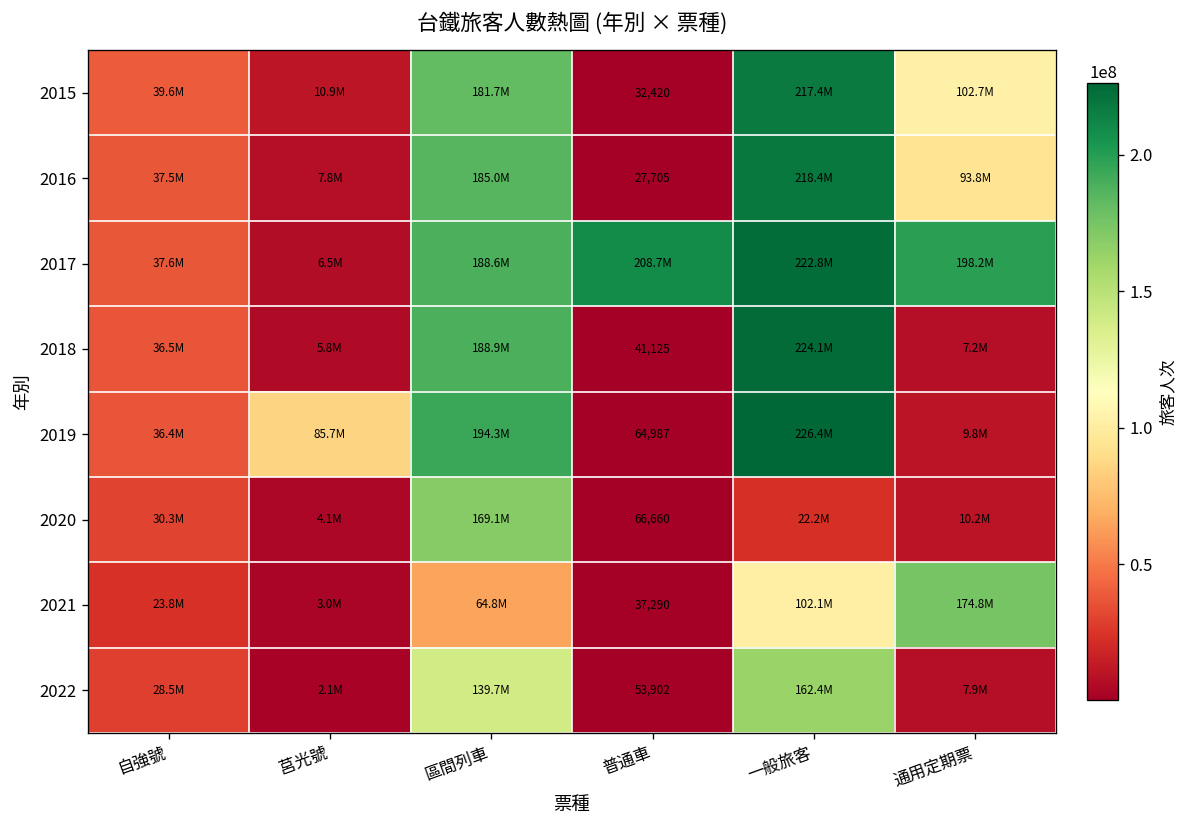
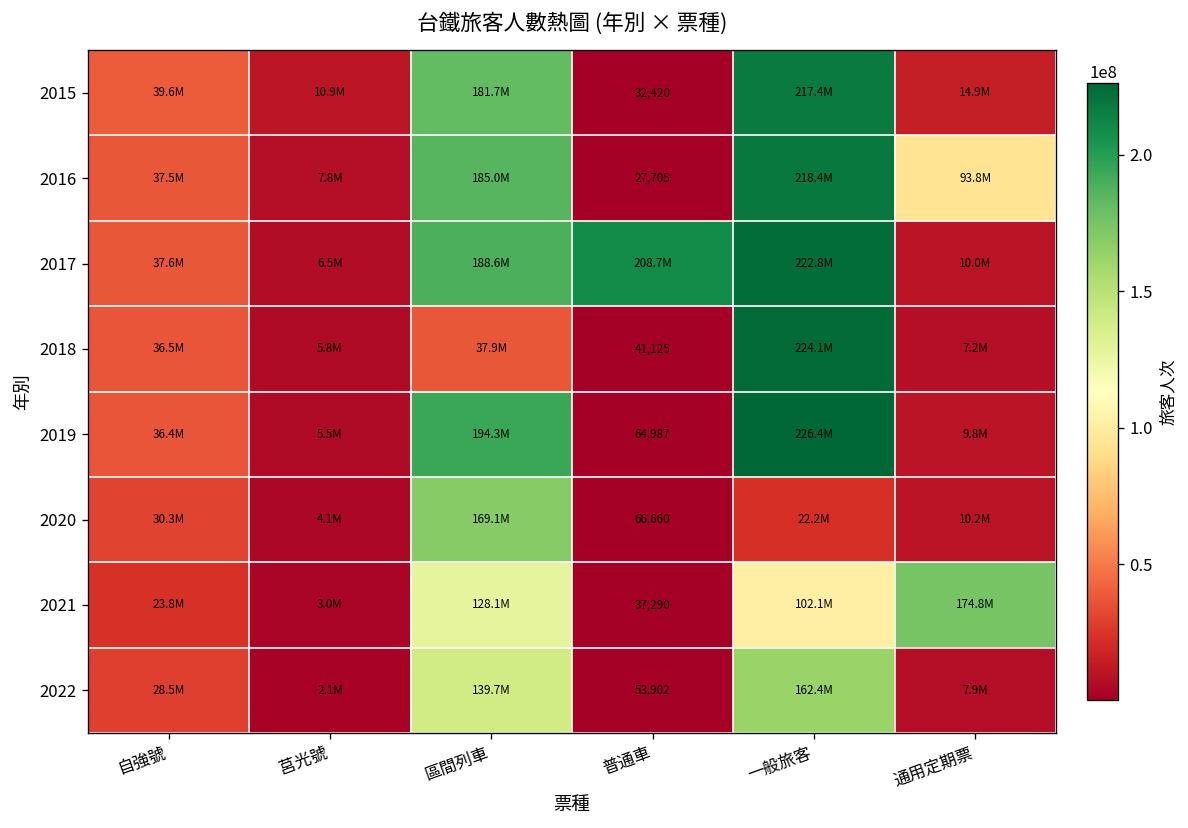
  {
    "2015": {
      "自強號": "39.6M",
      "莒光號": "10.9M",
      "區間列車": "181.7M",
      "普通車": "32,420",
      "一般旅客": "217.4M",
-     "通用定期票": "102.7M"
+     "通用定期票": "14.9M"
    },
    "2016": {
      "自強號": "37.5M",
      "莒光號": "7.8M",
      "區間列車": "185.0M",
      "普通車": "27,705",
      "一般旅客": "218.4M",
      "通用定期票": "93.8M"
    },
    "2017": {
      "自強號": "37.6M",
      "莒光號": "6.5M",
      "區間列車": "188.6M",
      "普通車": "208.7M",
      "一般旅客": "222.8M",
-     "通用定期票": "198.2M"
+     "通用定期票": "10.0M"
    },
    "2018": {
      "自強號": "36.5M",
      "莒光號": "5.8M",
-     "區間列車": "188.9M",
+     "區間列車": "37.9M",
      "普通車": "41,125",
      "一般旅客": "224.1M",
      "通用定期票": "7.2M"
    },
    "2019": {
      "自強號": "36.4M",
-     "莒光號": "85.7M",
+     "莒光號": "5.5M",
      "區間列車": "194.3M",
      "普通車": "64,987",
      "一般旅客": "226.4M",
      "通用定期票": "9.8M"
    },
    "2020": {
      "自強號": "30.3M",
      "莒光號": "4.1M",
      "區間列車": "169.1M",
      "普通車": "66,660",
      "一般旅客": "22.2M",
      "通用定期票": "10.2M"
    },
    "2021": {
      "自強號": "23.8M",
      "莒光號": "3.0M",
-     "區間列車": "64.8M",
+     "區間列車": "128.1M",
      "普通車": "37,290",
      "一般旅客": "102.1M",
      "通用定期票": "174.8M"
    },
    "2022": {
      "自強號": "28.5M",
      "莒光號": "2.1M",
      "區間列車": "139.7M",
      "普通車": "53,902",
      "一般旅客": "162.4M",
      "通用定期票": "7.9M"
    }
  }
